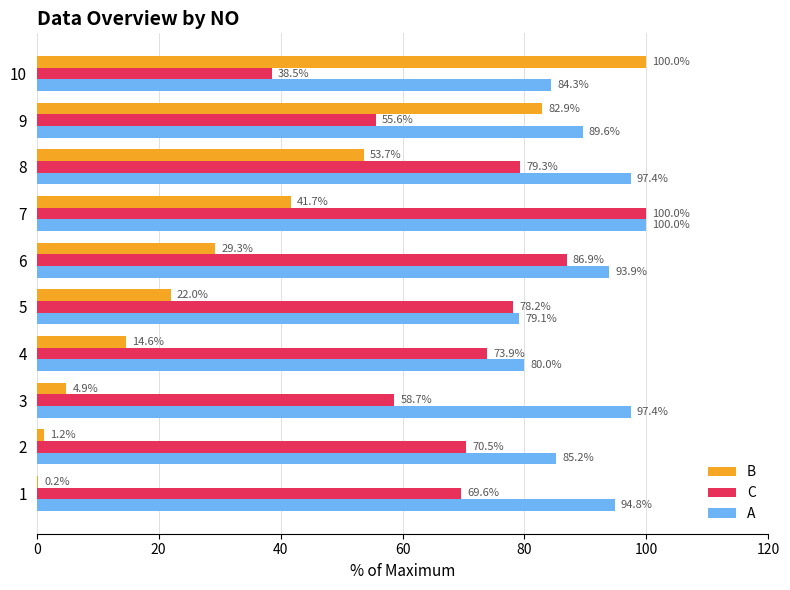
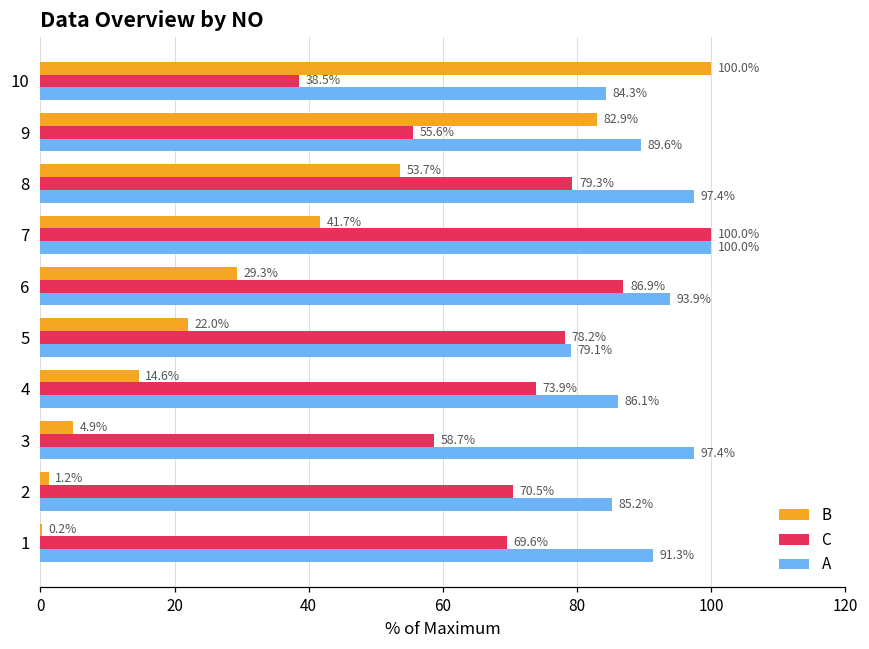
  {
    "B": {
      "10": "100.0%",
      "9": "82.9%",
      "8": "53.7%",
      "7": "41.7%",
      "6": "29.3%",
      "5": "22.0%",
      "4": "14.6%",
      "3": "4.9%",
      "2": "1.2%",
      "1": "0.2%"
    },
    "C": {
      "10": "38.5%",
      "9": "55.6%",
      "8": "79.3%",
      "7": "100.0%",
      "6": "86.9%",
      "5": "78.2%",
      "4": "73.9%",
      "3": "58.7%",
      "2": "70.5%",
      "1": "69.6%"
    },
    "A": {
      "10": "84.3%",
      "9": "89.6%",
      "8": "97.4%",
      "7": "100.0%",
      "6": "93.9%",
      "5": "79.1%",
-     "4": "80.0%",
+     "4": "86.1%",
      "3": "97.4%",
      "2": "85.2%",
-     "1": "94.8%"
+     "1": "91.3%"
    }
  }
